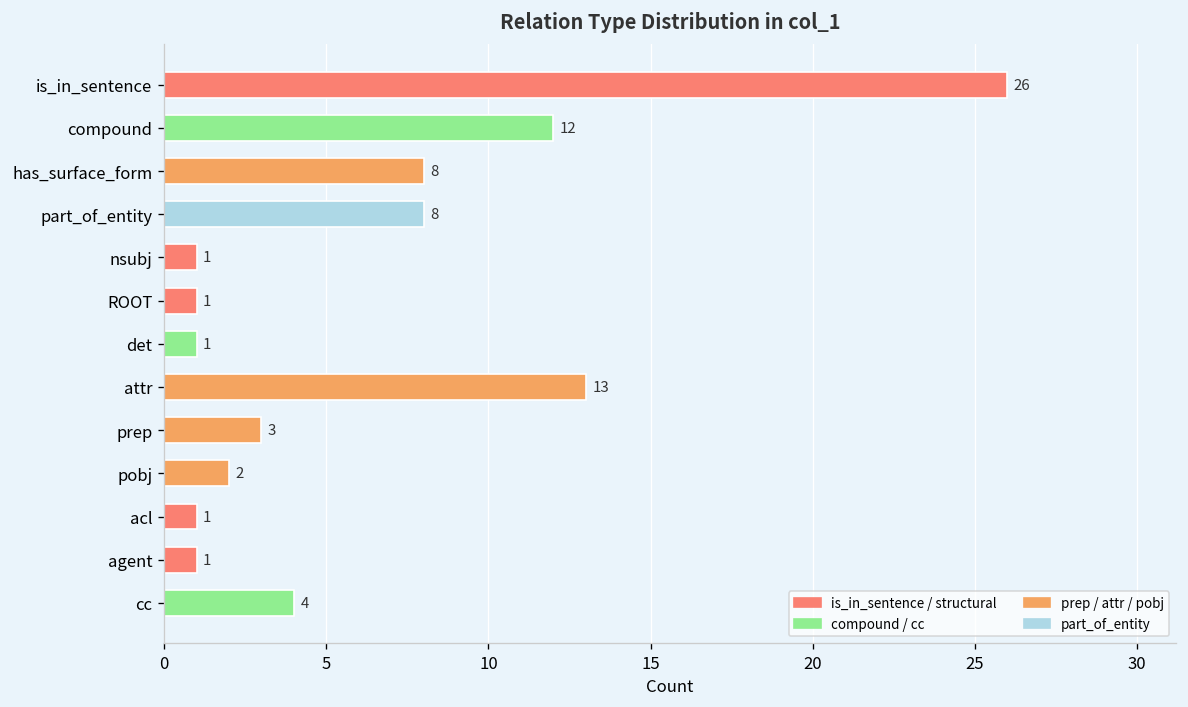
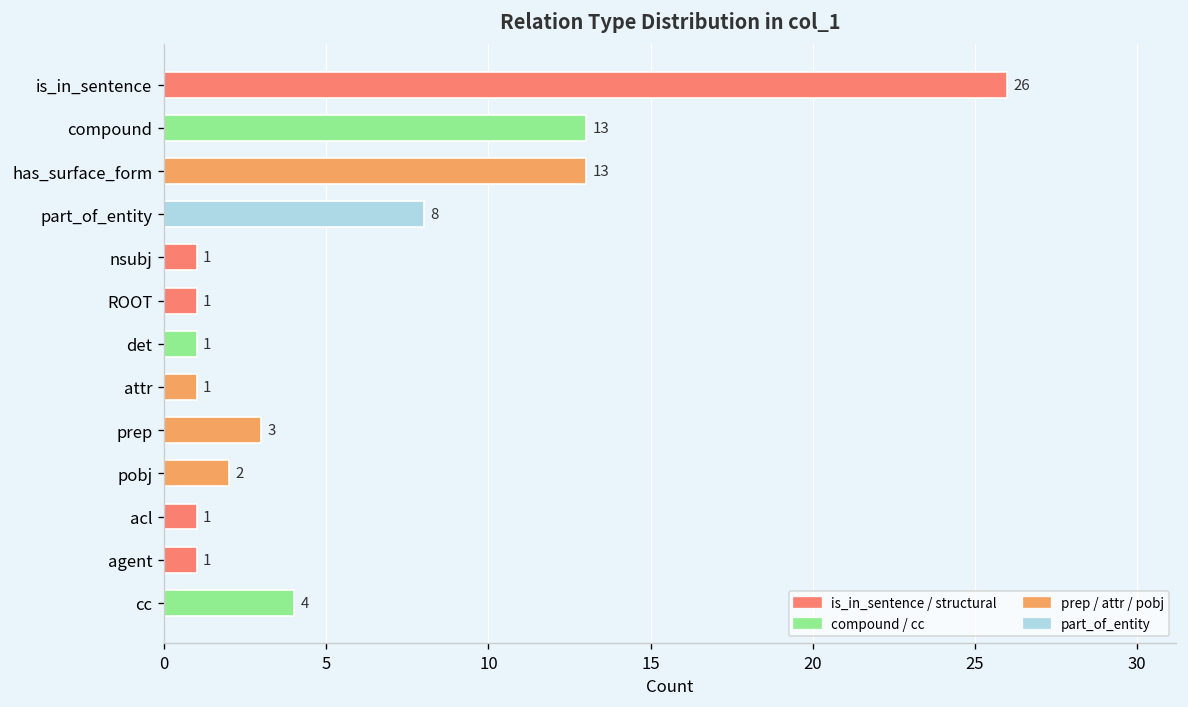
  {
    "is_in_sentence": 26,
-   "compound": 12,
-   "has_surface_form": 8,
+   "compound": 13,
+   "has_surface_form": 13,
    "part_of_entity": 8,
    "nsubj": 1,
    "ROOT": 1,
    "det": 1,
-   "attr": 13,
+   "attr": 1,
    "prep": 3,
    "pobj": 2,
    "acl": 1,
    "agent": 1,
    "cc": 4
  }
